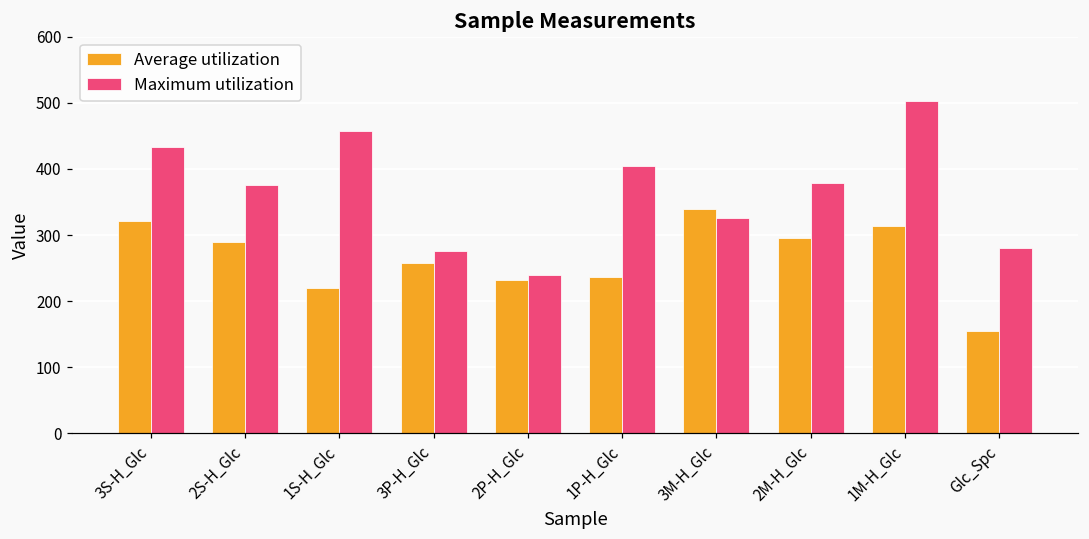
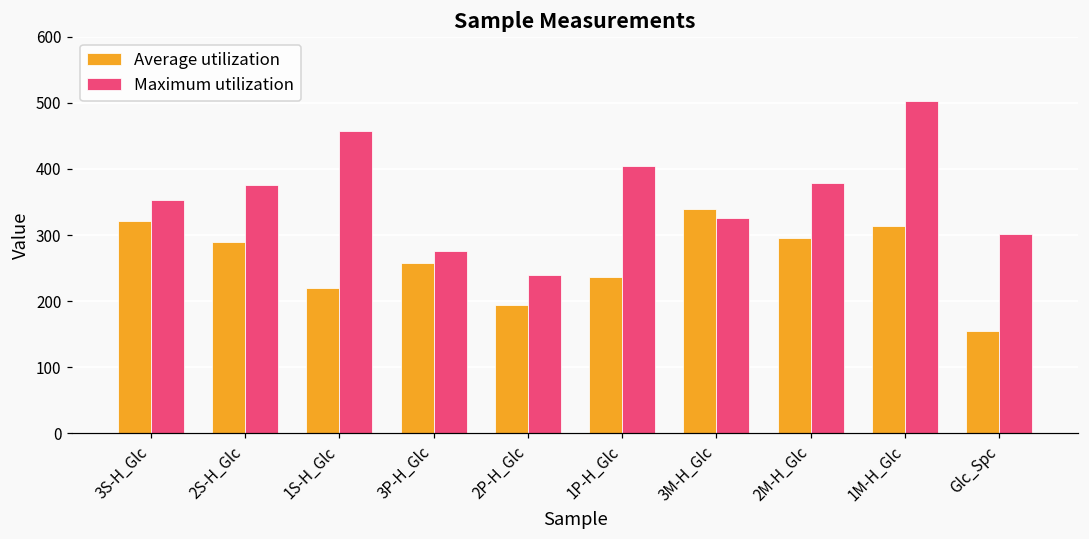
  {
    "Average utilization": {
      "3S-H_Glc": 320,
      "2S-H_Glc": 290,
      "1S-H_Glc": 220,
      "3P-H_Glc": 260,
-     "2P-H_Glc": 230,
+     "2P-H_Glc": 190,
      "1P-H_Glc": 240,
      "3M-H_Glc": 340,
      "2M-H_Glc": 300,
      "1M-H_Glc": 310,
      "Glc_Spc": 150
    },
    "Maximum utilization": {
-     "3S-H_Glc": 430,
+     "3S-H_Glc": 350,
      "2S-H_Glc": 380,
      "1S-H_Glc": 460,
      "3P-H_Glc": 280,
      "2P-H_Glc": 240,
      "1P-H_Glc": 410,
      "3M-H_Glc": 330,
      "2M-H_Glc": 380,
      "1M-H_Glc": 500,
-     "Glc_Spc": 280
+     "Glc_Spc": 300
    }
  }
